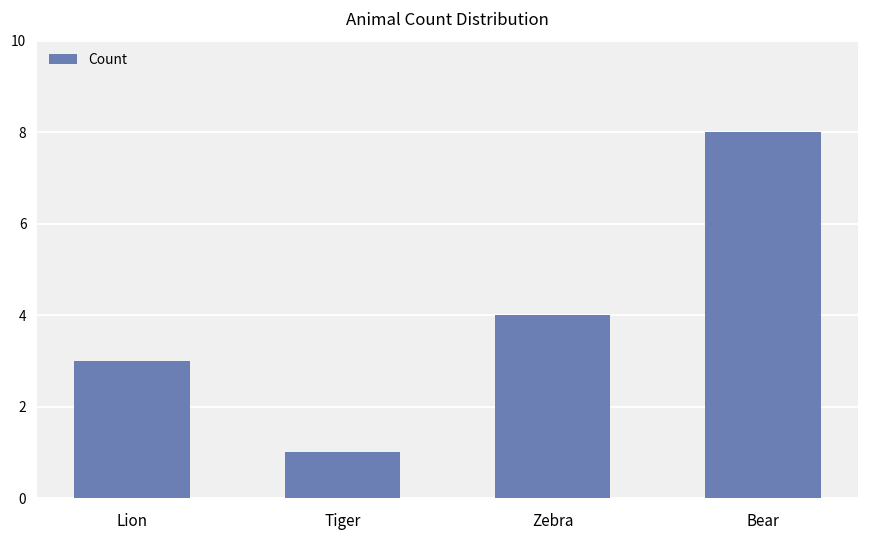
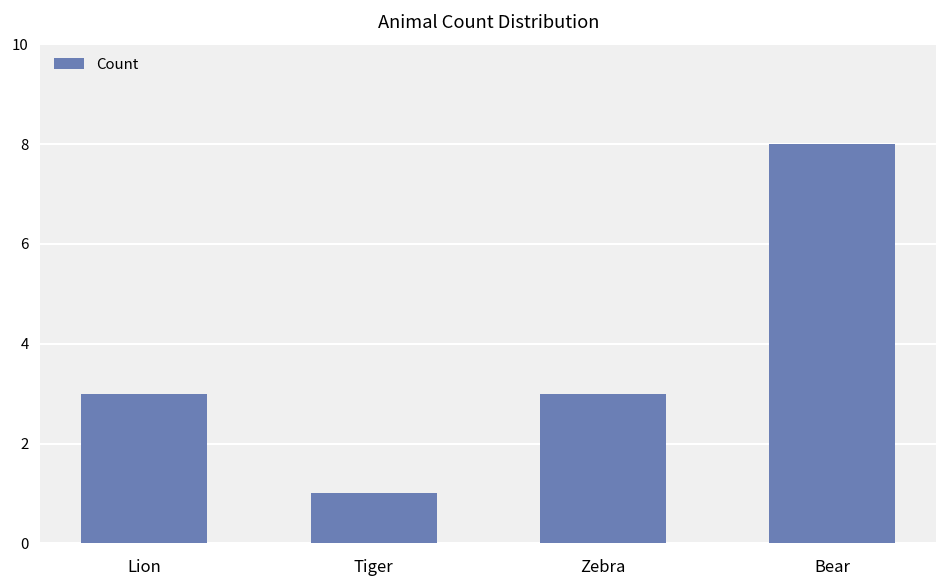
  {
    "Lion": 3,
    "Tiger": 1,
-   "Zebra": 4,
+   "Zebra": 3,
    "Bear": 8
  }
